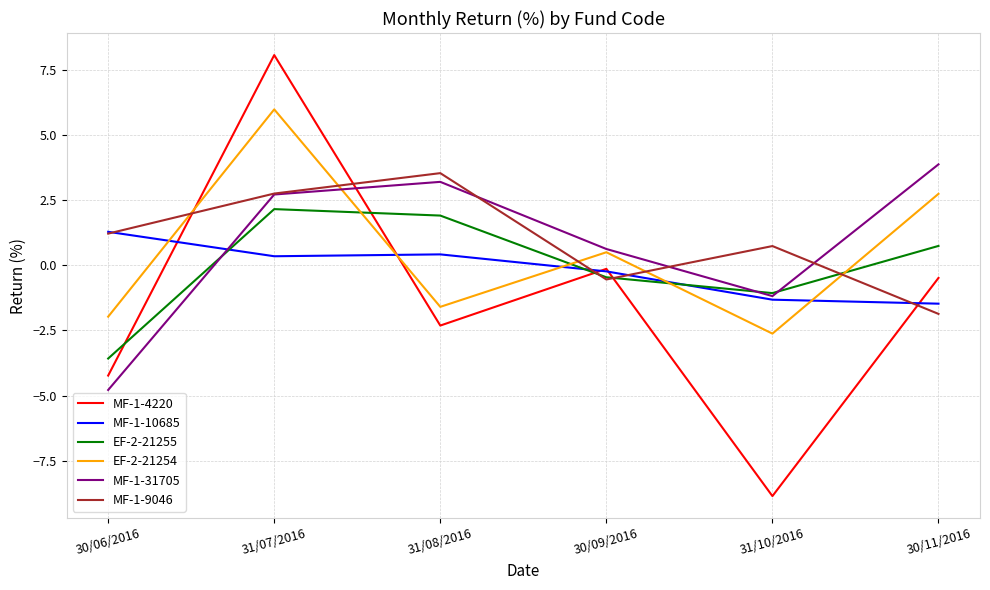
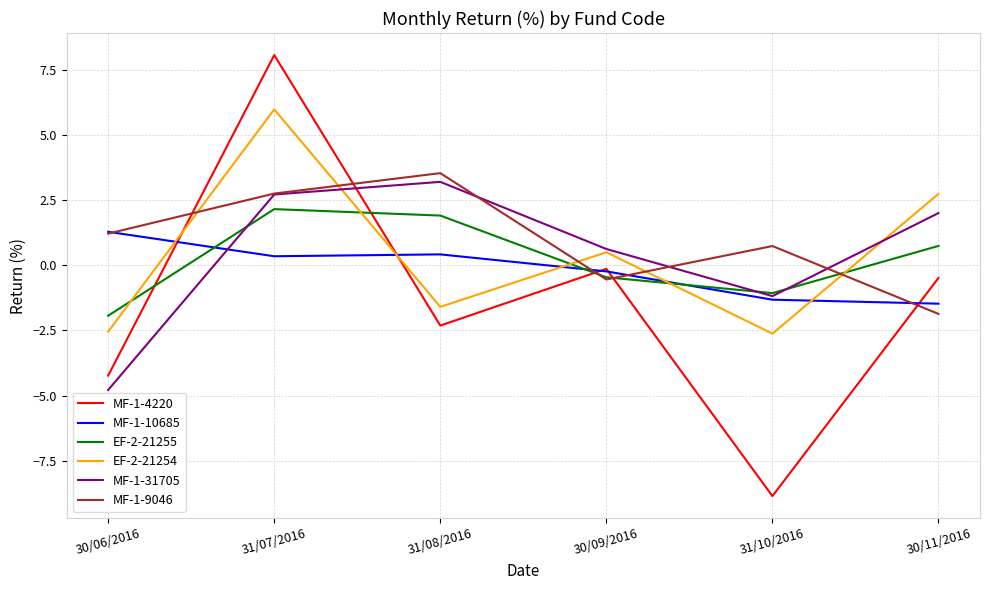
  {
    "MF-1-4220": {
      "30/06/2016": -4.2,
      "31/07/2016": 8.1,
      "31/08/2016": -2.3,
      "31/10/2016": -8.9,
      "30/11/2016": -0.5
    },
    "MF-1-10685": {
      "31/07/2016": 0.3,
      "31/08/2016": 0.4,
      "31/10/2016": -1.3,
      "30/11/2016": -1.5
    },
    "EF-2-21255": {
-     "30/06/2016": -3.6,
+     "30/06/2016": -1.9,
      "31/07/2016": 2.2,
      "31/08/2016": 1.9,
      "31/10/2016": -1.1,
      "30/11/2016": 0.7
    },
    "EF-2-21254": {
-     "30/06/2016": -2.0,
+     "30/06/2016": -2.5,
      "31/07/2016": 6.0,
      "31/08/2016": -1.6,
      "30/09/2016": 0.5,
      "31/10/2016": -2.6,
      "30/11/2016": 2.7
    },
    "MF-1-31705": {
      "30/06/2016": -4.8,
      "31/08/2016": 3.2,
      "30/09/2016": 0.6,
      "31/10/2016": -1.2,
-     "30/11/2016": 3.9
+     "30/11/2016": 2.0
    },
    "MF-1-9046": {
      "31/08/2016": 3.5,
      "31/10/2016": 0.7,
      "30/11/2016": -1.9
    }
  }
